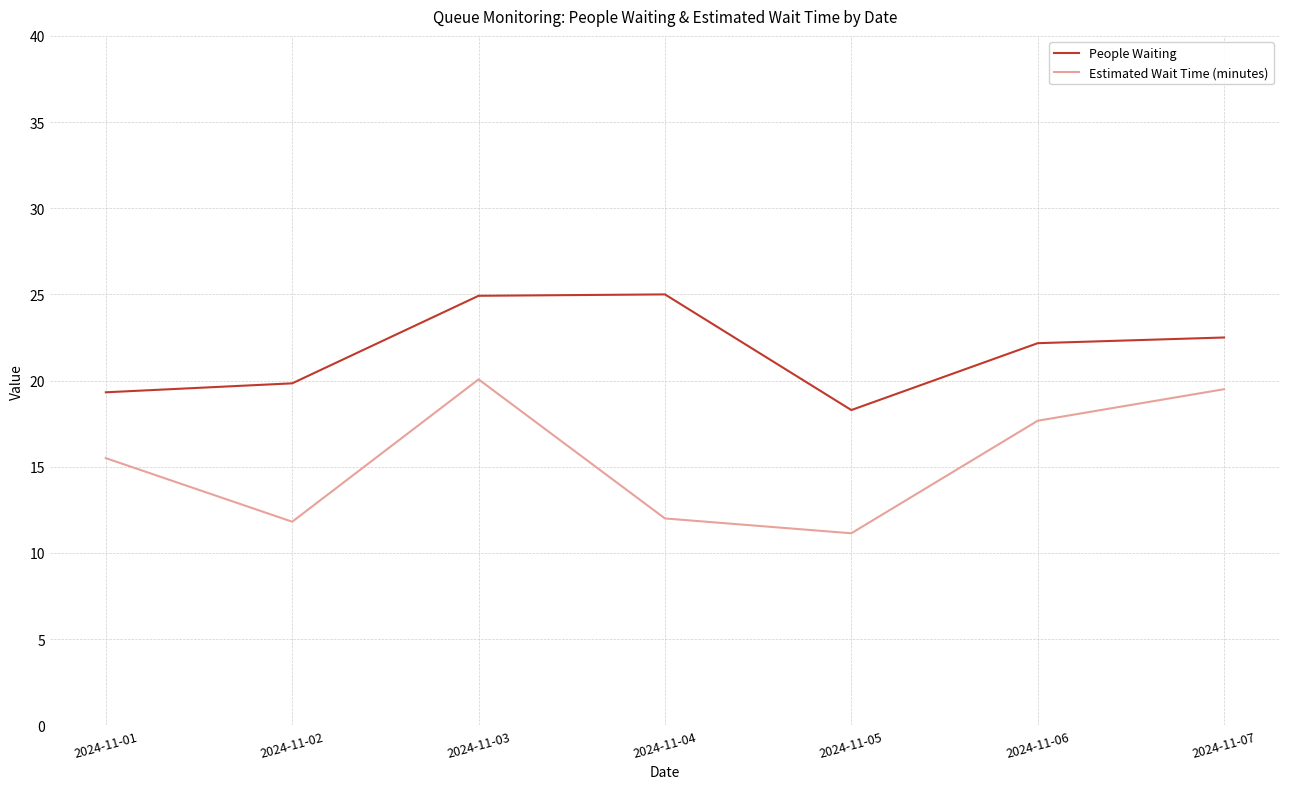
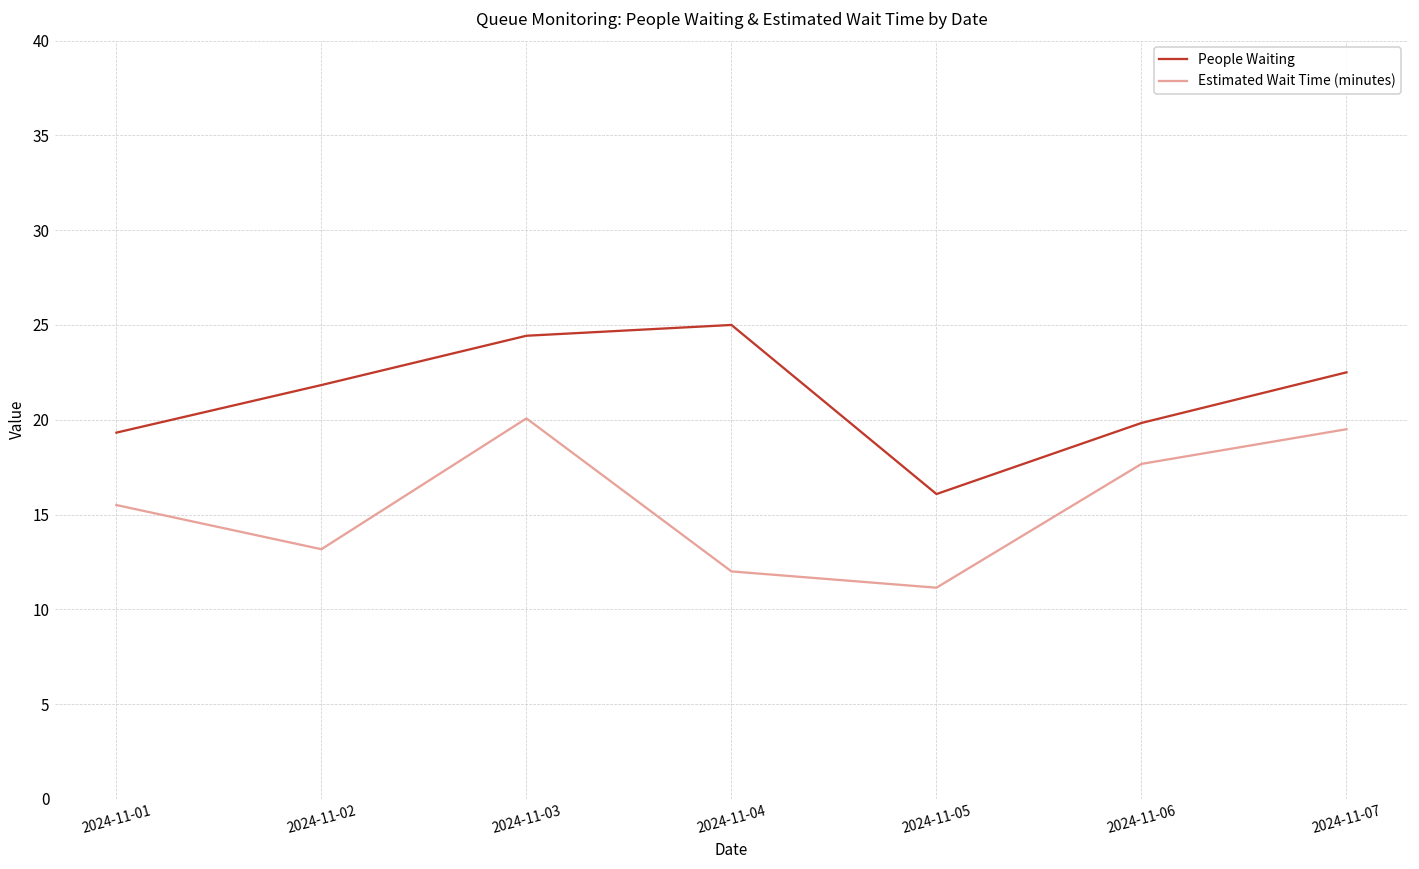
  {
    "People Waiting": {
      "2024-11-01": 19.3,
-     "2024-11-02": 19.8,
-     "2024-11-03": 24.9,
+     "2024-11-02": 21.8,
+     "2024-11-03": 24.4,
      "2024-11-04": 25.0,
-     "2024-11-05": 18.3,
-     "2024-11-06": 22.2,
+     "2024-11-05": 16.1,
+     "2024-11-06": 19.8,
      "2024-11-07": 22.5
    },
    "Estimated Wait Time (minutes)": {
      "2024-11-01": 15.5,
-     "2024-11-02": 11.8,
+     "2024-11-02": 13.2,
      "2024-11-03": 20.1,
      "2024-11-04": 12.0,
      "2024-11-05": 11.1,
      "2024-11-06": 17.7,
      "2024-11-07": 19.5
    }
  }
